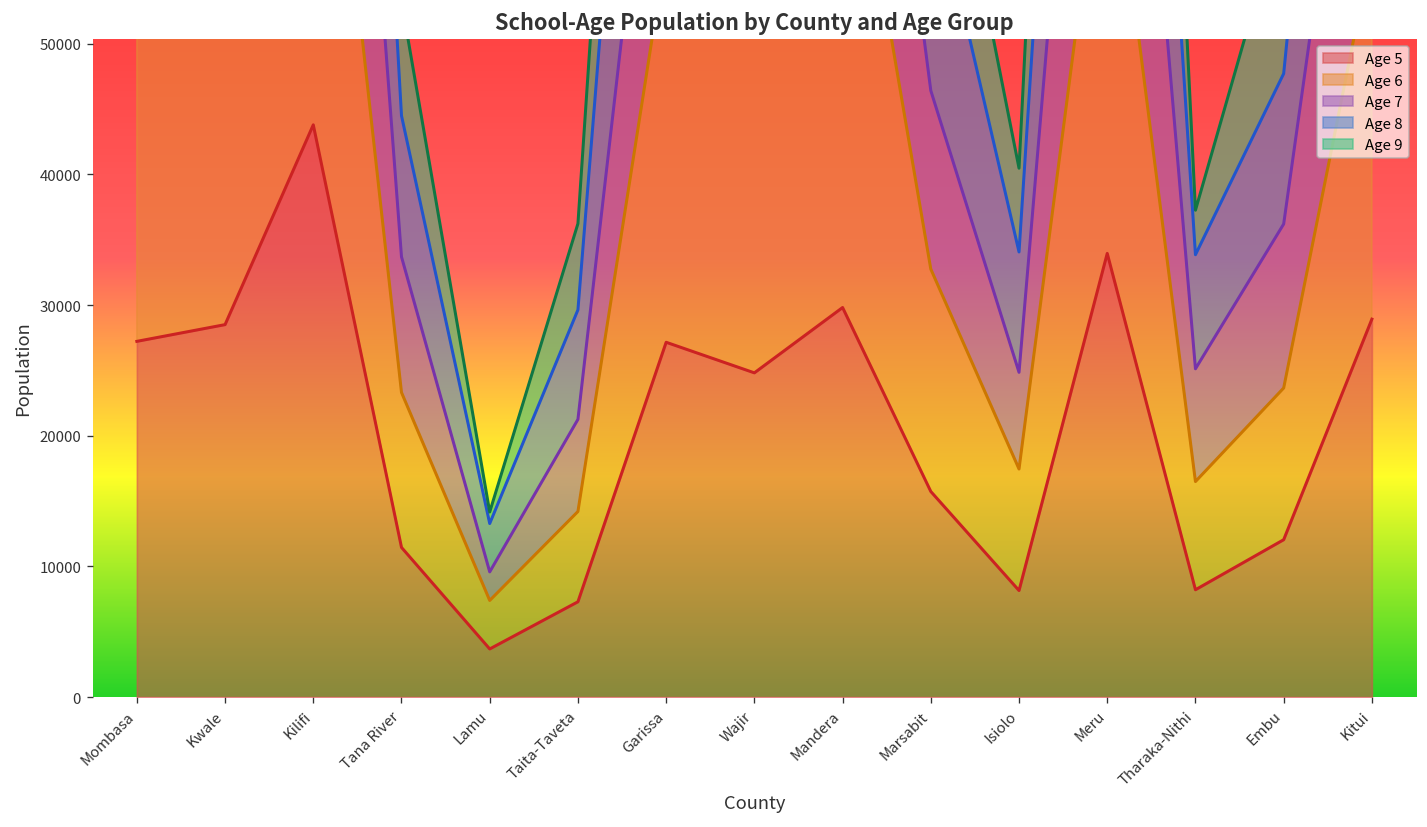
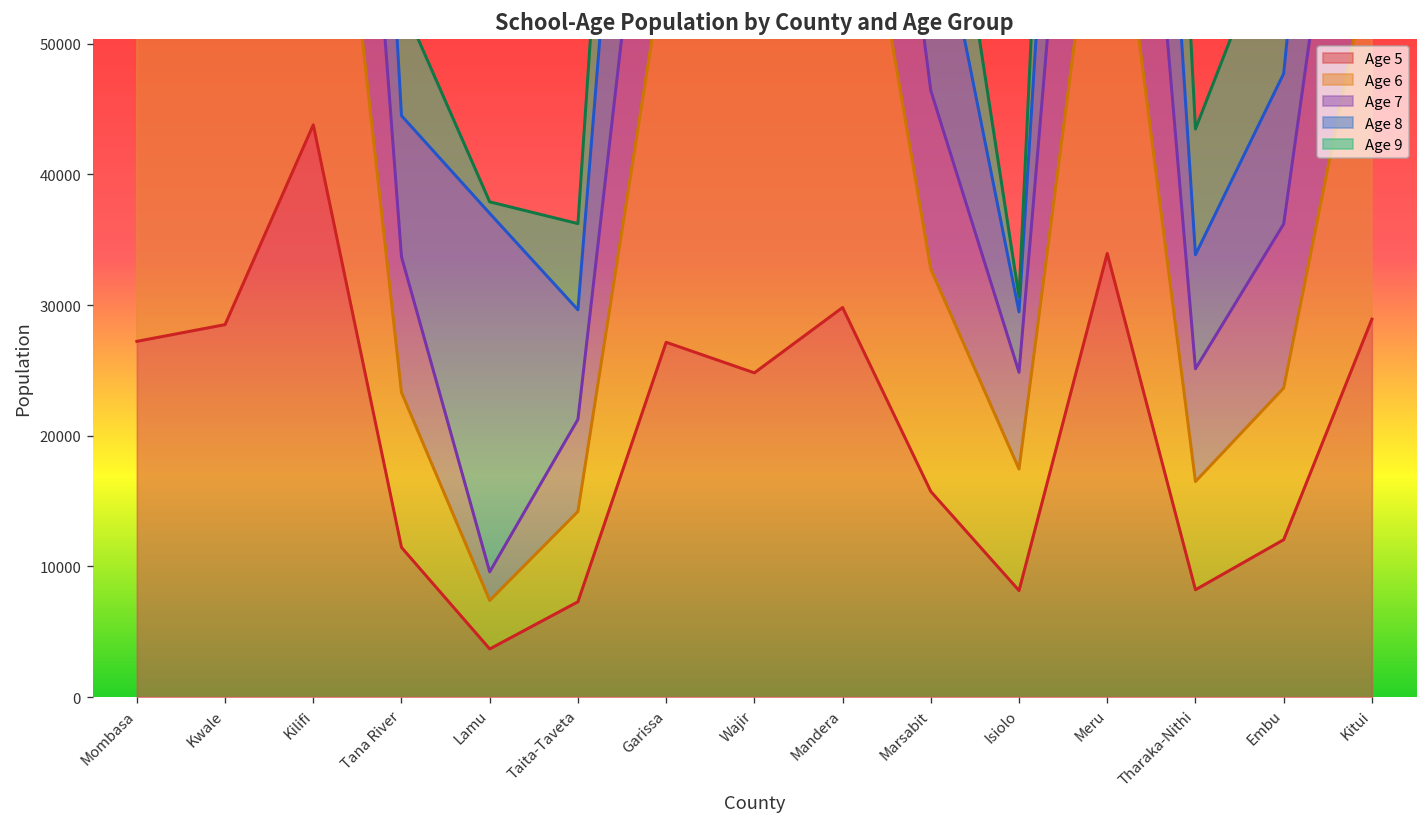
  {
    "Age 7": {
      "Tana River": 10400,
      "Lamu": 2200,
      "Taita-Taveta": 7100,
      "Marsabit": 13700,
      "Isiolo": 7400,
      "Tharaka-Nithi": 8600,
      "Embu": 12600
    },
    "Age 8": {
      "Tana River": 10800,
-     "Lamu": 3700,
+     "Lamu": 27400,
      "Taita-Taveta": 8400,
-     "Isiolo": 9200,
+     "Isiolo": 4600,
      "Tharaka-Nithi": 8700,
      "Embu": 11500
    },
    "Age 9": {
      "Lamu": 900,
      "Taita-Taveta": 6600,
-     "Isiolo": 6400,
-     "Tharaka-Nithi": 3400
+     "Isiolo": 1100,
+     "Tharaka-Nithi": 9600
    }
  }
